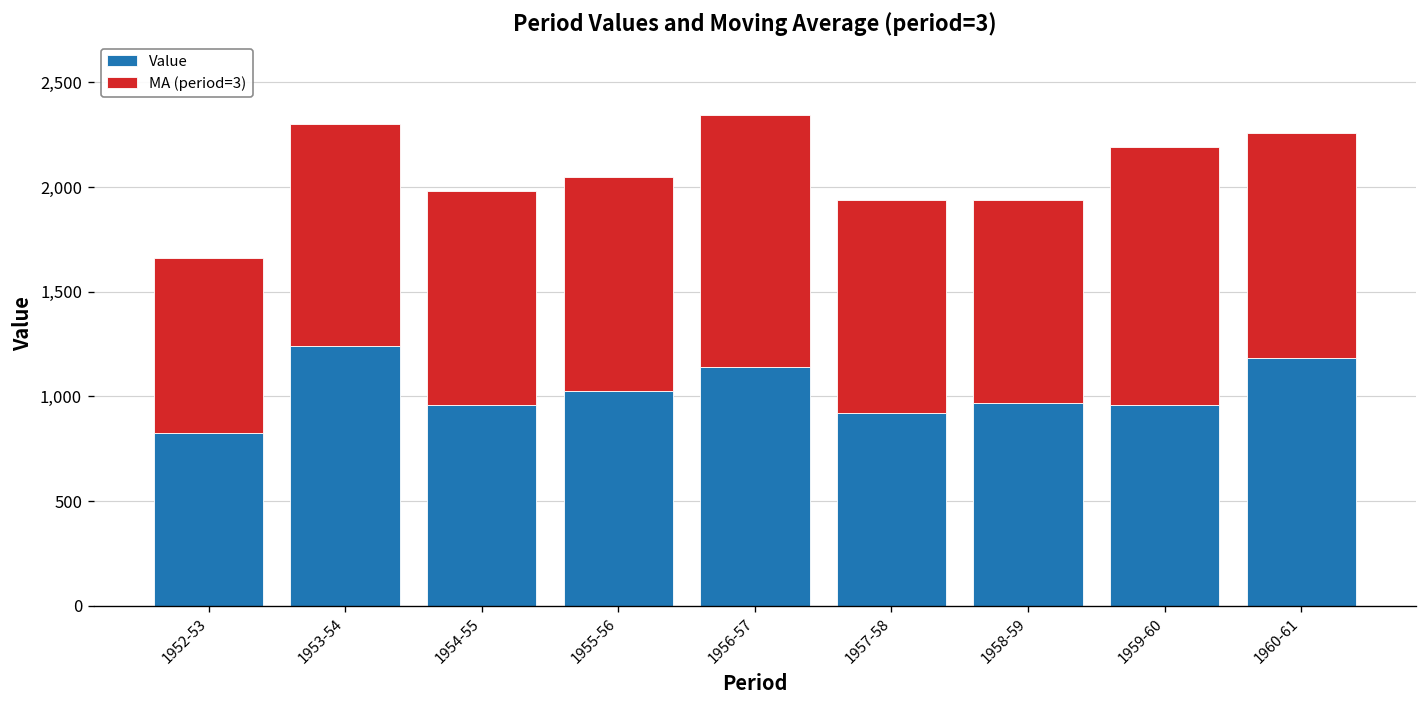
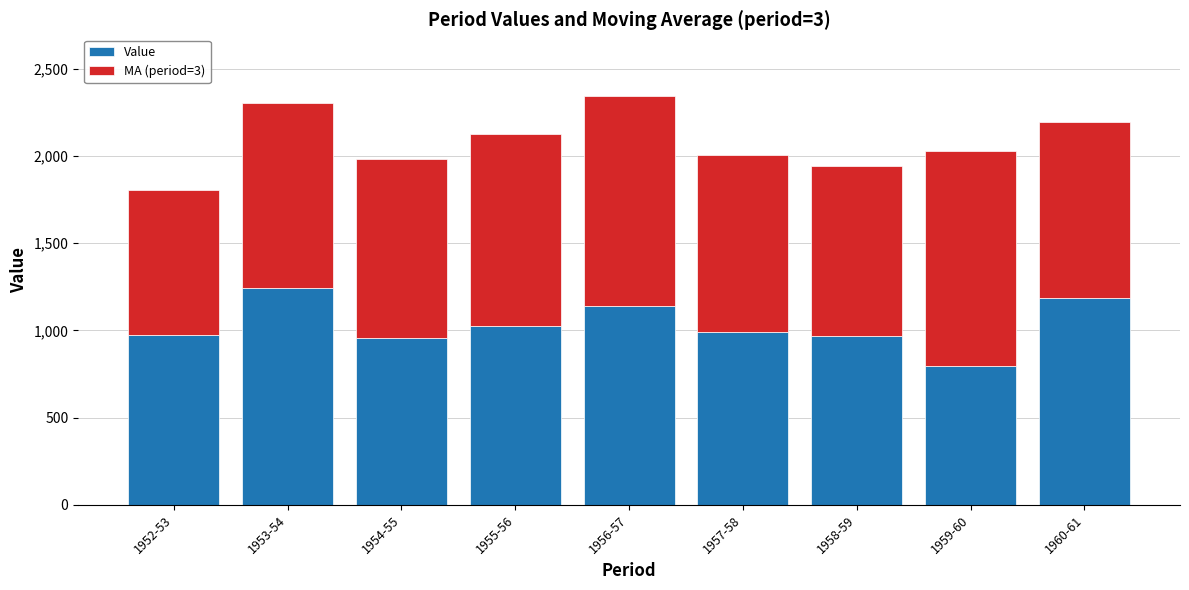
  {
    "Value": {
-     "1952-53": "820",
+     "1952-53": "970",
      "1953-54": "1,240",
      "1954-55": "960",
      "1955-56": "1,030",
      "1956-57": "1,140",
-     "1957-58": "920",
+     "1957-58": "990",
      "1958-59": "970",
-     "1959-60": "960",
+     "1959-60": "800",
      "1960-61": "1,180"
    },
    "MA (period=3)": {
      "1952-53": "840",
      "1953-54": "1,060",
      "1954-55": "1,020",
-     "1955-56": "1,020",
+     "1955-56": "1,100",
      "1956-57": "1,210",
      "1957-58": "1,010",
      "1958-59": "970",
      "1959-60": "1,230",
-     "1960-61": "1,080"
+     "1960-61": "1,010"
    }
  }
